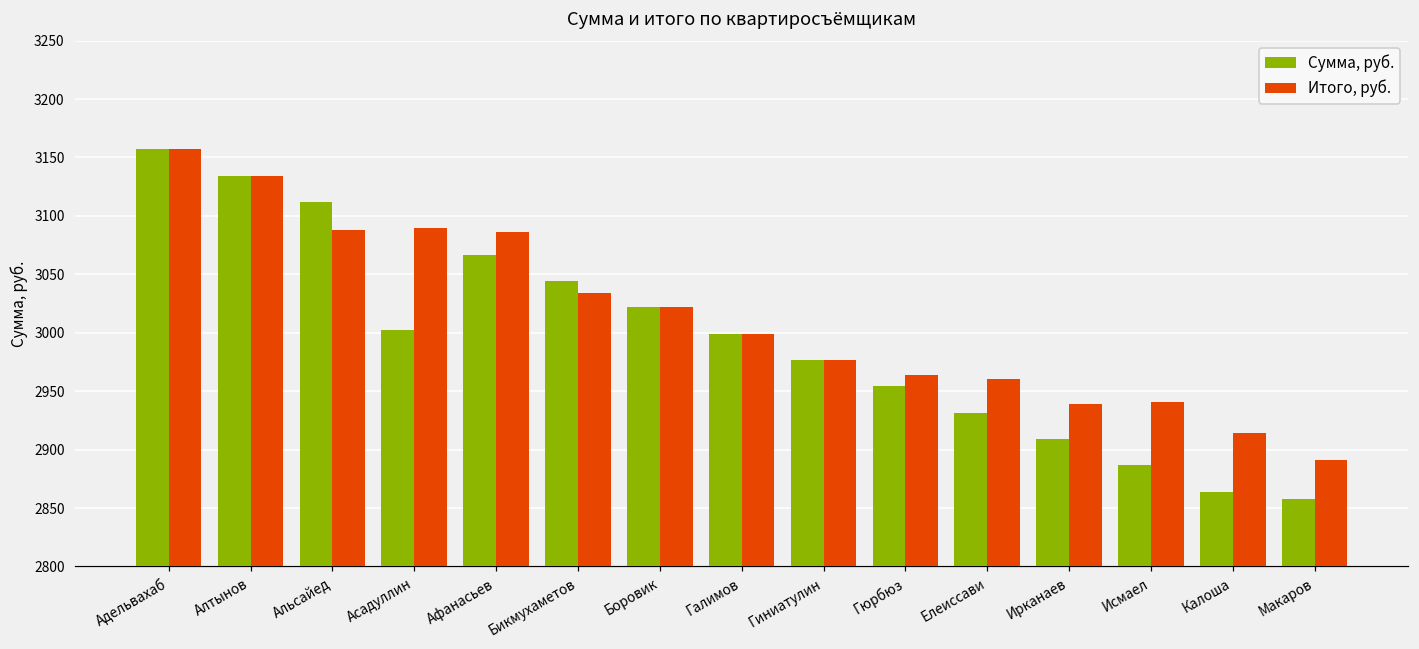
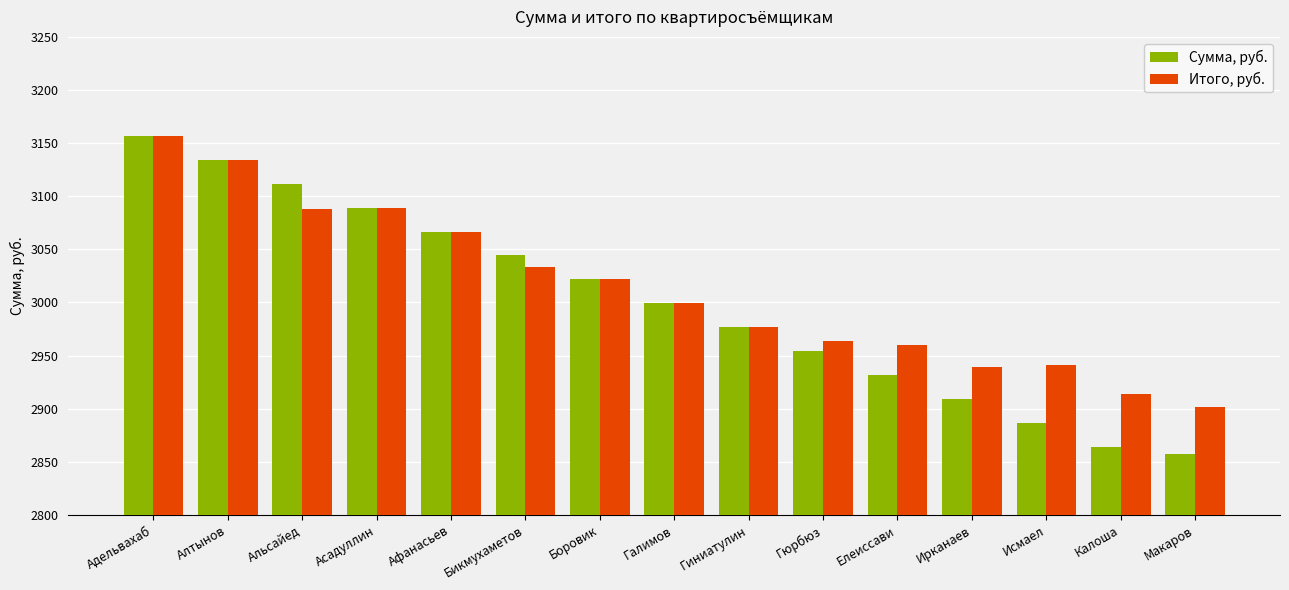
  {
    "Сумма, руб.": {
      "Адельвахаб": 3157,
      "Алтынов": 3134,
      "Альсайед": 3112,
-     "Асадуллин": 3003,
+     "Асадуллин": 3089,
      "Афанасьев": 3067,
      "Бикмухаметов": 3044,
      "Боровик": 3022,
      "Галимов": 2999,
      "Гиниатулин": 2977,
      "Гюрбюз": 2954,
      "Елеиссави": 2932,
      "Ирканаев": 2909,
      "Исмаел": 2886,
      "Калоша": 2864,
      "Макаров": 2858
    },
    "Итого, руб.": {
      "Адельвахаб": 3157,
      "Алтынов": 3134,
      "Альсайед": 3088,
      "Асадуллин": 3089,
-     "Афанасьев": 3086,
+     "Афанасьев": 3067,
      "Бикмухаметов": 3034,
      "Боровик": 3022,
      "Галимов": 2999,
      "Гиниатулин": 2977,
      "Гюрбюз": 2964,
      "Елеиссави": 2960,
      "Ирканаев": 2939,
      "Исмаел": 2941,
      "Калоша": 2914,
-     "Макаров": 2891
+     "Макаров": 2901
    }
  }
